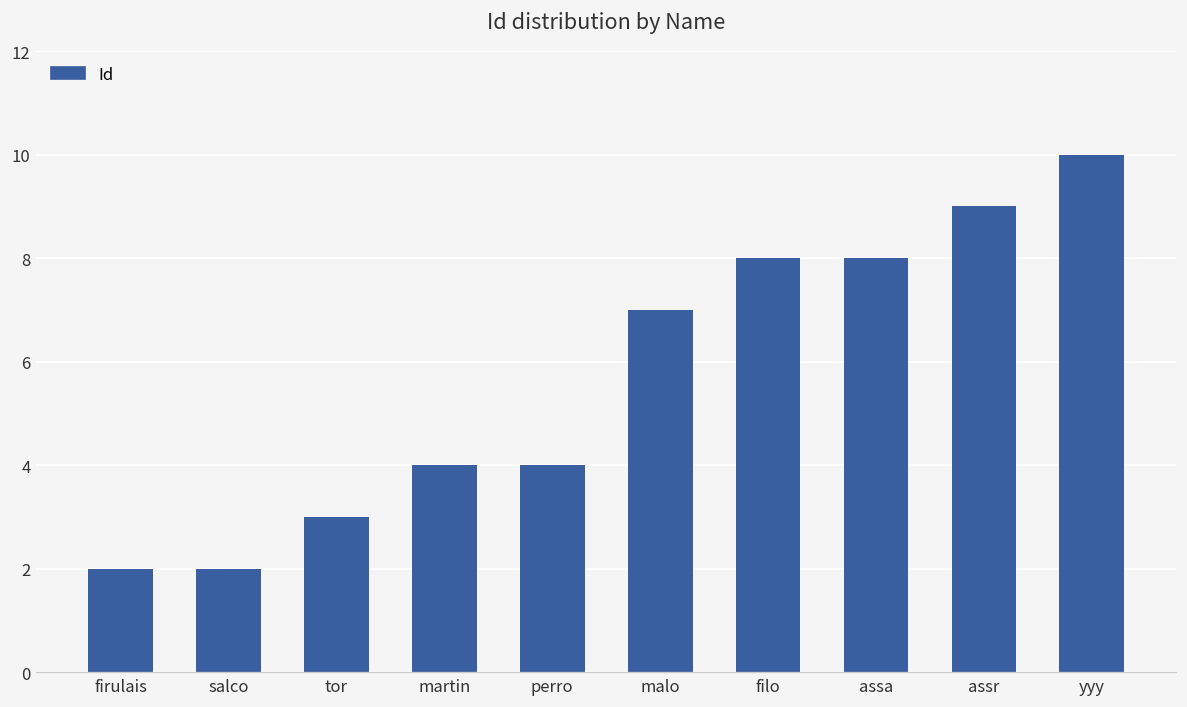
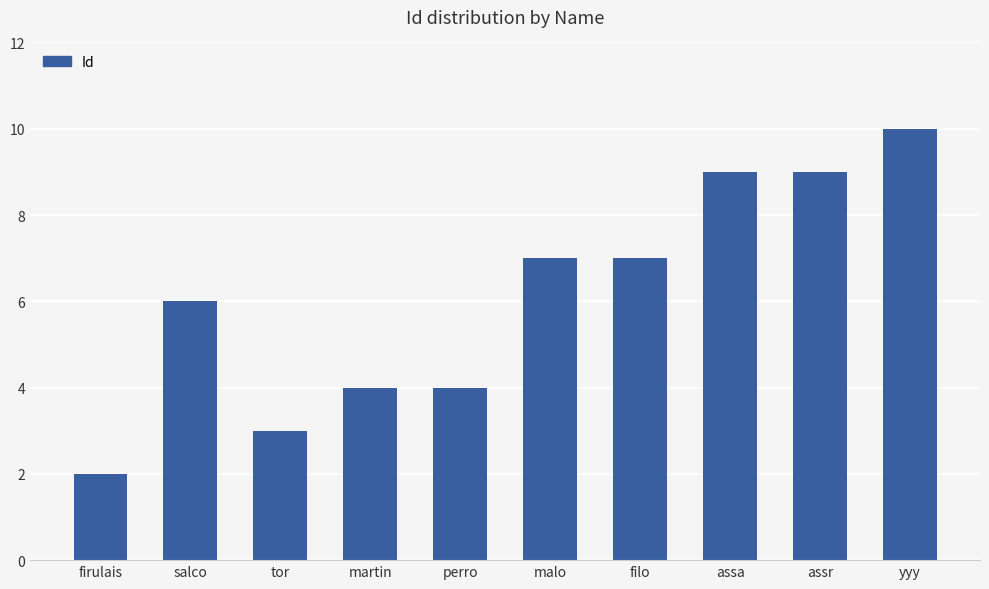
  {
    "firulais": 2,
-   "salco": 2,
+   "salco": 6,
    "tor": 3,
    "martin": 4,
    "perro": 4,
    "malo": 7,
-   "filo": 8,
-   "assa": 8,
+   "filo": 7,
+   "assa": 9,
    "assr": 9,
    "yyy": 10
  }
